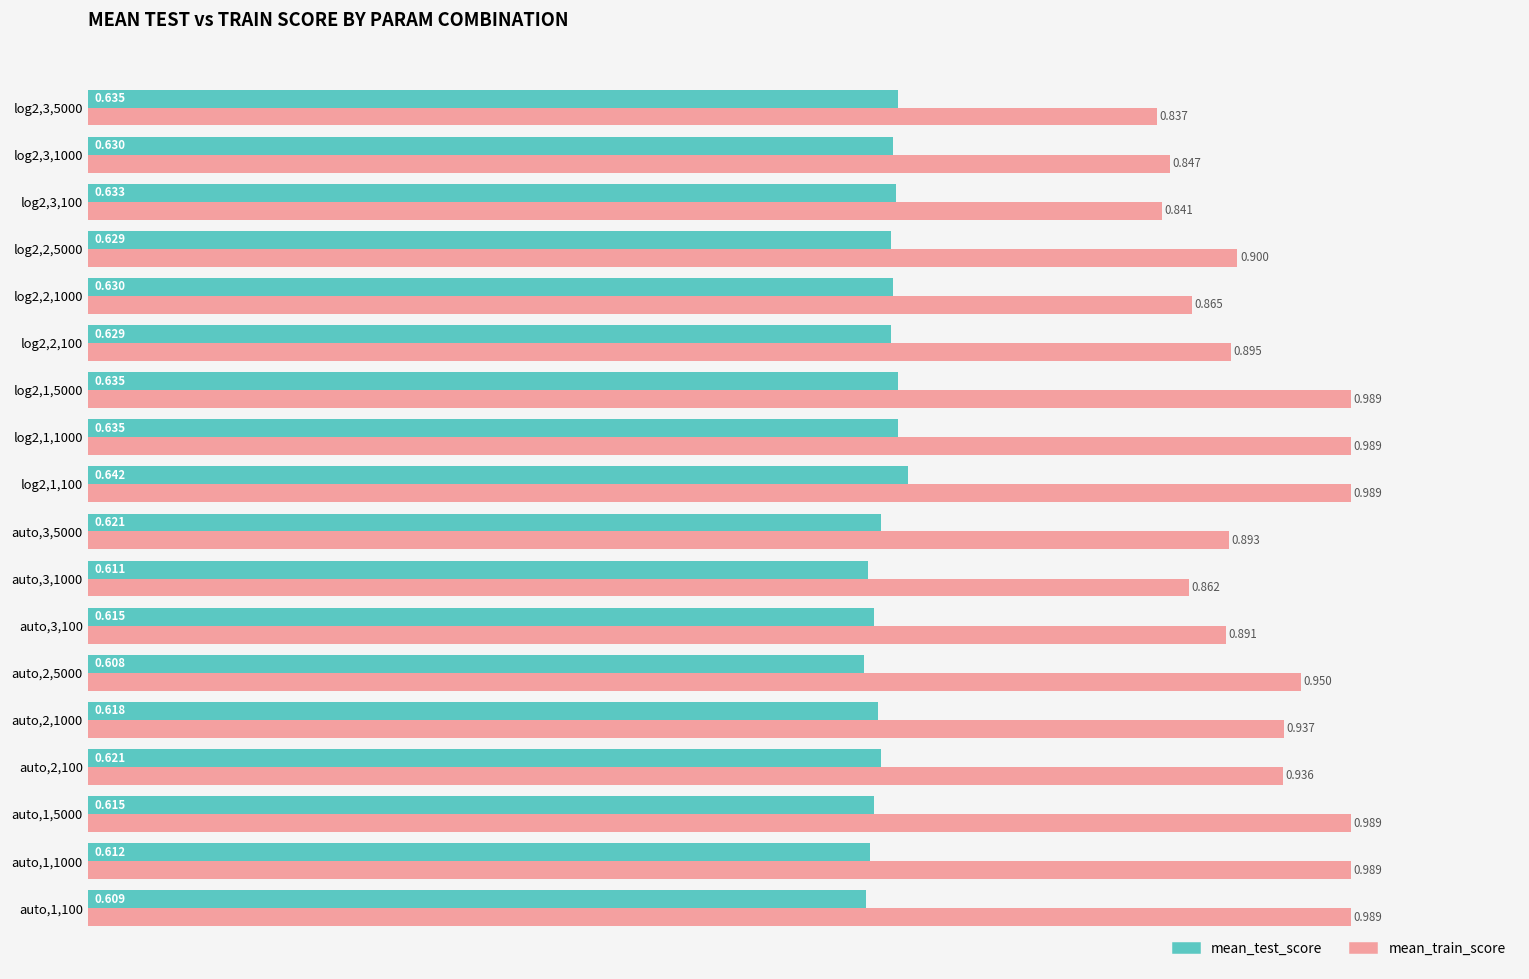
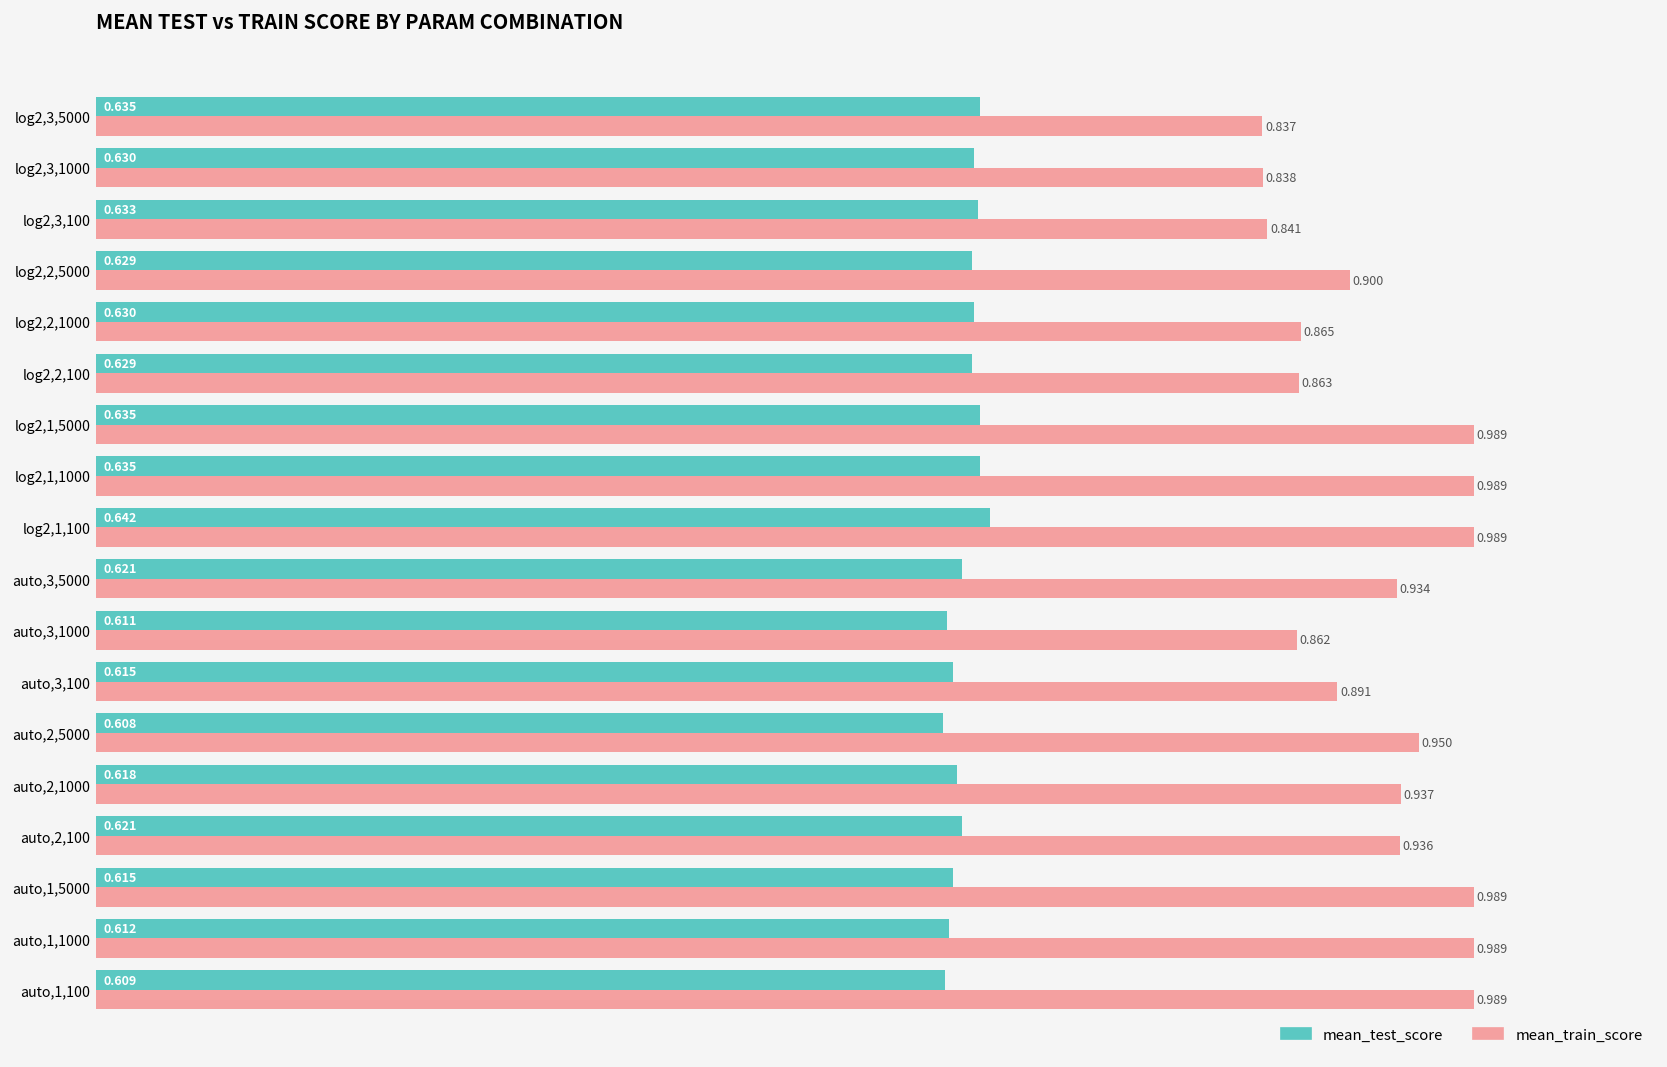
  {
    "mean_test_score": {
      "log2,3,5000": 0.635,
      "log2,3,1000": 0.630,
      "log2,3,100": 0.633,
      "log2,2,5000": 0.629,
      "log2,2,1000": 0.630,
      "log2,2,100": 0.629,
      "log2,1,5000": 0.635,
      "log2,1,1000": 0.635,
      "log2,1,100": 0.642,
      "auto,3,5000": 0.621,
      "auto,3,1000": 0.611,
      "auto,3,100": 0.615,
      "auto,2,5000": 0.608,
      "auto,2,1000": 0.618,
      "auto,2,100": 0.621,
      "auto,1,5000": 0.615,
      "auto,1,1000": 0.612,
      "auto,1,100": 0.609
    },
    "mean_train_score": {
      "log2,3,5000": 0.837,
-     "log2,3,1000": 0.847,
+     "log2,3,1000": 0.838,
      "log2,3,100": 0.841,
      "log2,2,5000": 0.900,
      "log2,2,1000": 0.865,
-     "log2,2,100": 0.895,
+     "log2,2,100": 0.863,
      "log2,1,5000": 0.989,
      "log2,1,1000": 0.989,
      "log2,1,100": 0.989,
-     "auto,3,5000": 0.893,
+     "auto,3,5000": 0.934,
      "auto,3,1000": 0.862,
      "auto,3,100": 0.891,
      "auto,2,5000": 0.950,
      "auto,2,1000": 0.937,
      "auto,2,100": 0.936,
      "auto,1,5000": 0.989,
      "auto,1,1000": 0.989,
      "auto,1,100": 0.989
    }
  }
